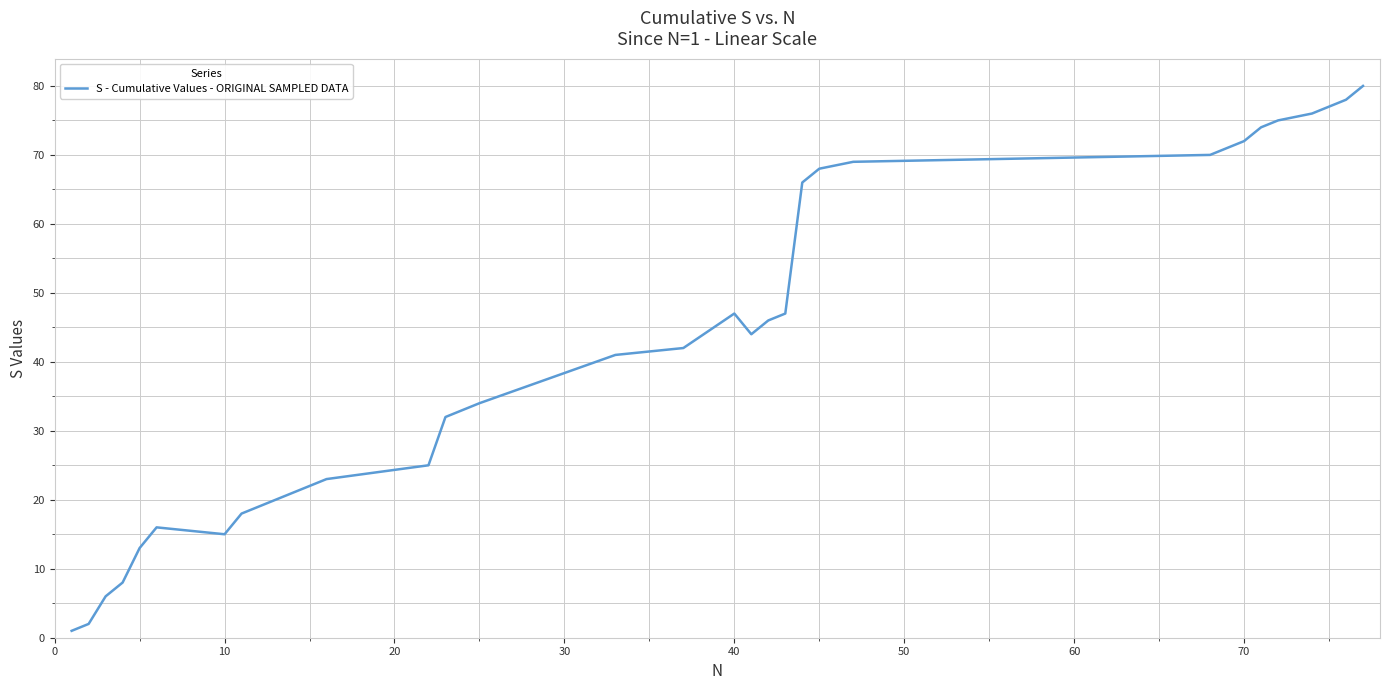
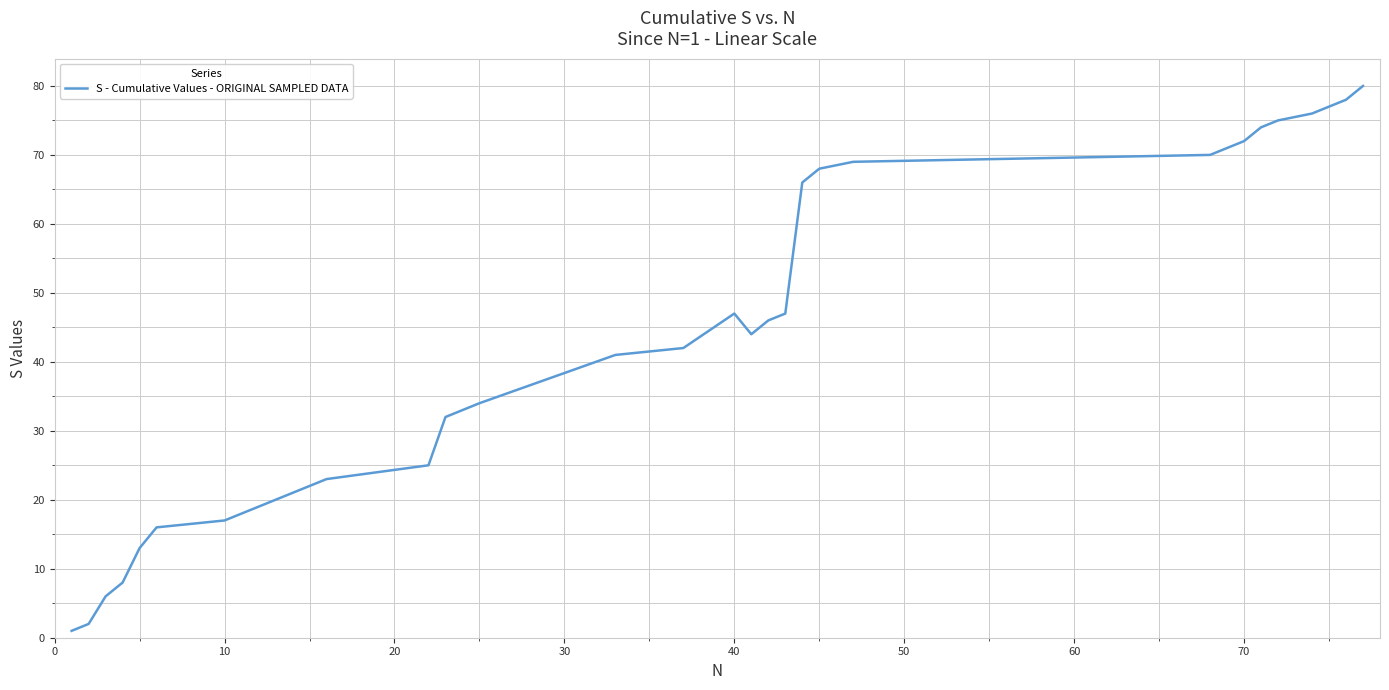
  {
-   "10": 15,
+   "10": 17,
    "40": 47,
    "70": 72
  }
